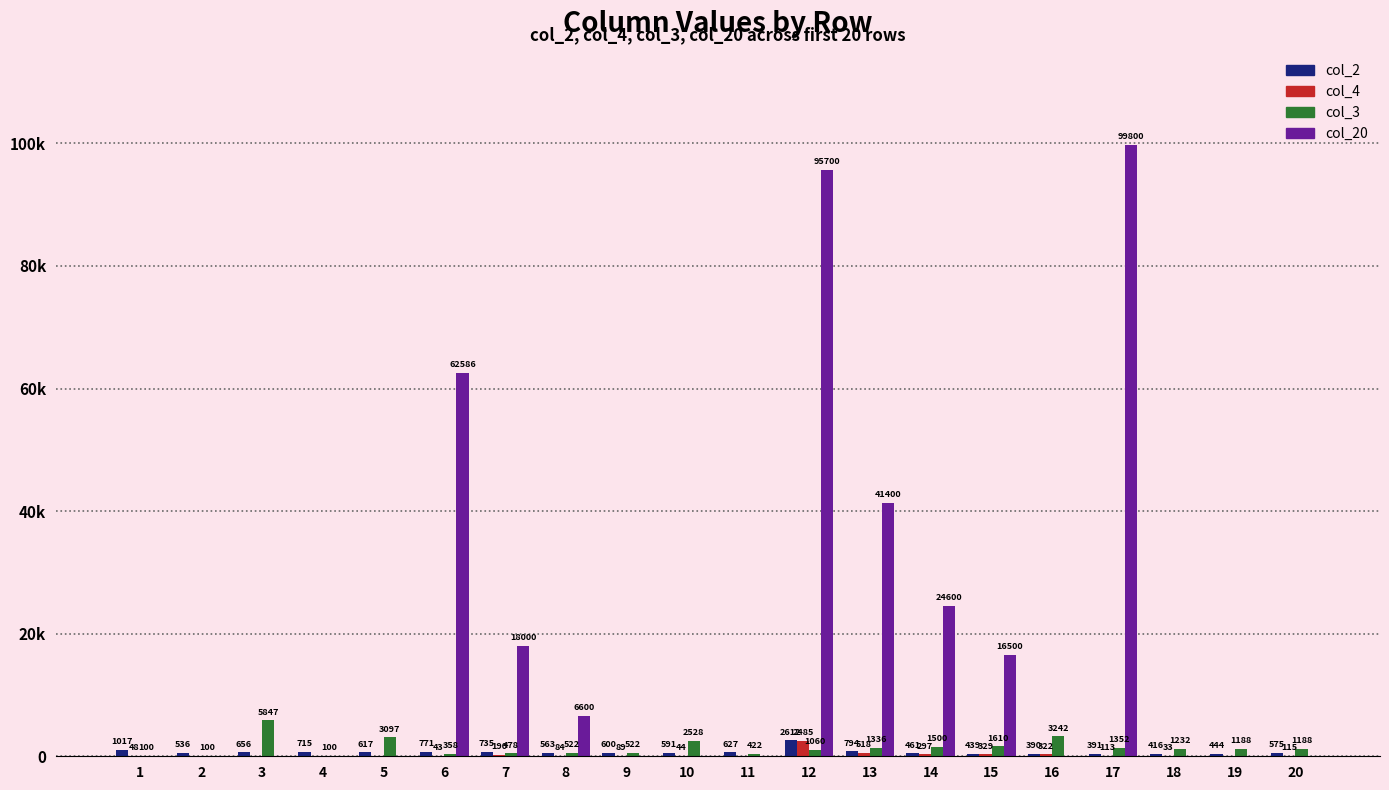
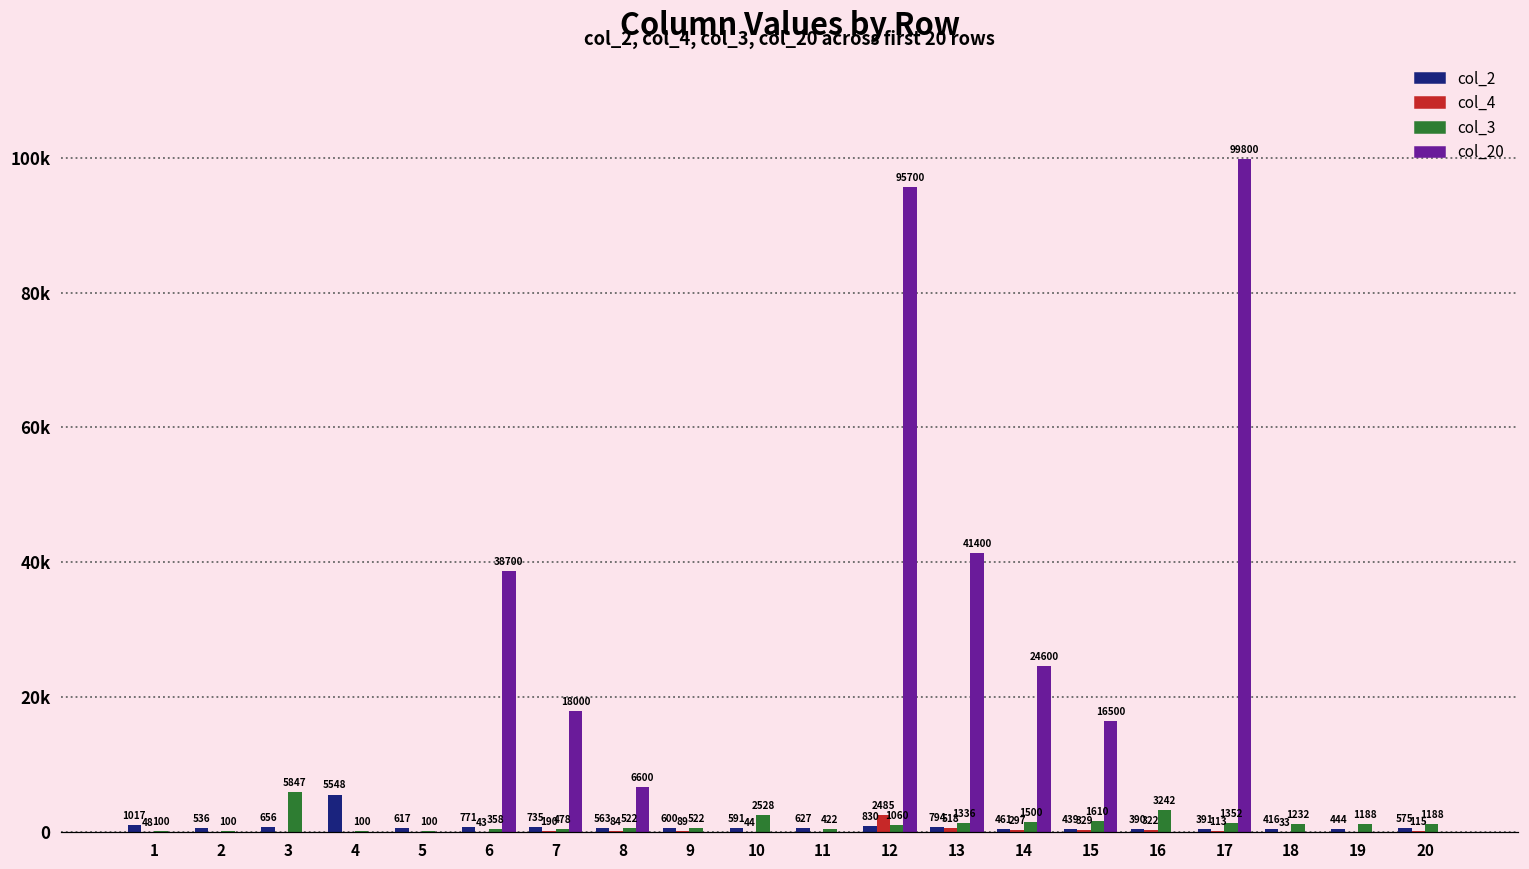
  {
    "col_2": {
      "1": 1017,
      "2": 536,
      "3": 656,
-     "4": 715,
+     "4": 5548,
      "5": 617,
      "6": 771,
      "8": 563,
      "9": 600,
      "10": 591,
      "11": 627,
-     "12": 2612,
+     "12": 830,
      "18": 416,
      "19": 444
    },
    "col_4": {
      "1": 48,
      "6": 43,
      "8": 84,
      "9": 89,
      "10": 44,
      "12": 2485,
      "18": 33
    },
    "col_3": {
      "1": 100,
      "2": 100,
      "3": 5847,
      "4": 100,
-     "5": 3097,
+     "5": 100,
      "6": 358,
      "8": 522,
      "9": 522,
      "10": 2528,
      "11": 422,
      "12": 1060,
      "13": 1336,
      "14": 1500,
      "15": 1610,
      "16": 3242,
      "17": 1352,
      "18": 1232,
      "19": 1188,
      "20": 1188
    },
    "col_20": {
-     "6": 62586,
+     "6": 38700,
      "7": 18000,
      "8": 6600,
      "12": 95700,
      "13": 41400,
      "14": 24600,
      "15": 16500,
      "17": 99800
    }
  }
